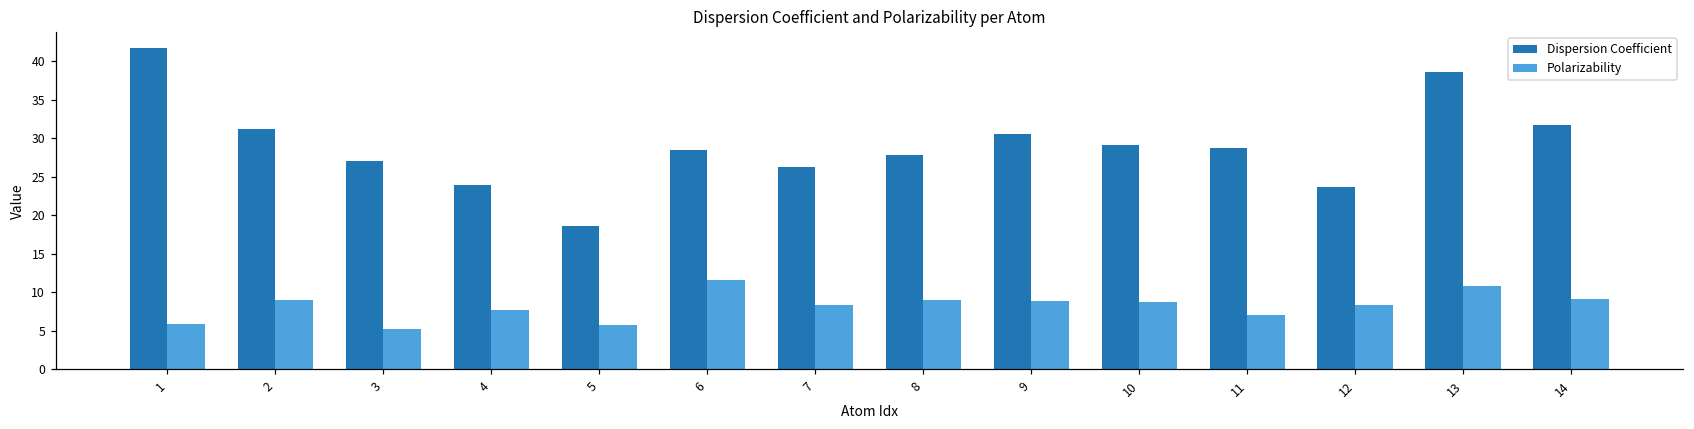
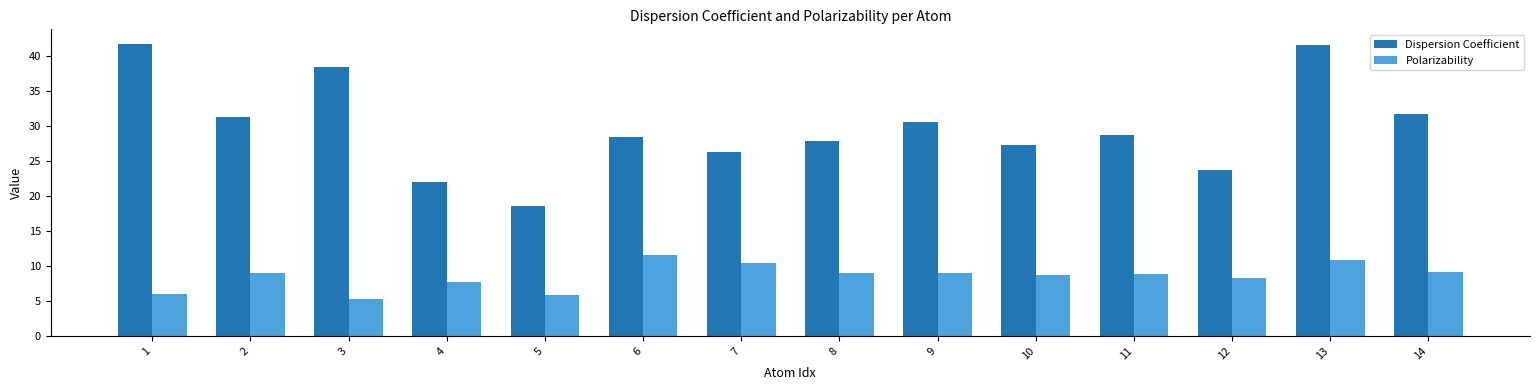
  {
    "Dispersion Coefficient": {
      "1": 42,
      "2": 31,
-     "3": 27,
-     "4": 24,
+     "3": 38,
+     "4": 22,
      "5": 19,
      "6": 28,
      "7": 26,
      "8": 28,
      "9": 31,
-     "10": 29,
+     "10": 27,
      "11": 29,
      "12": 24,
-     "13": 39,
+     "13": 42,
      "14": 32
    },
    "Polarizability": {
      "1": 6,
      "2": 9,
      "3": 5,
      "4": 8,
      "5": 6,
      "6": 12,
-     "7": 8,
+     "7": 10,
      "8": 9,
      "9": 9,
      "10": 9,
-     "11": 7,
+     "11": 9,
      "12": 8,
      "13": 11,
      "14": 9
    }
  }
